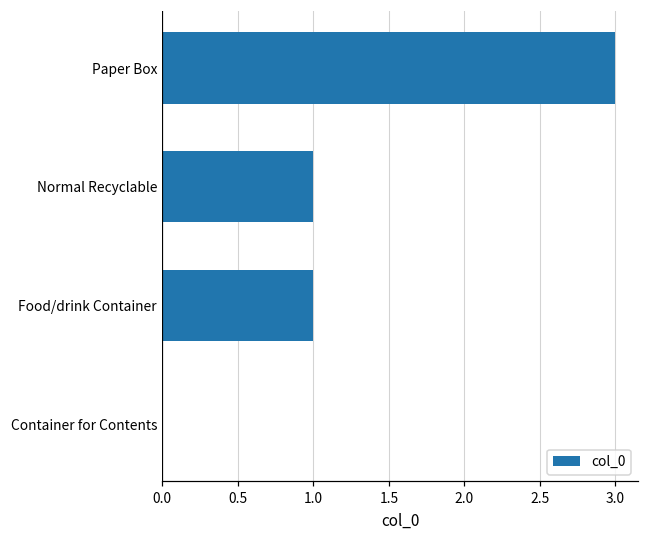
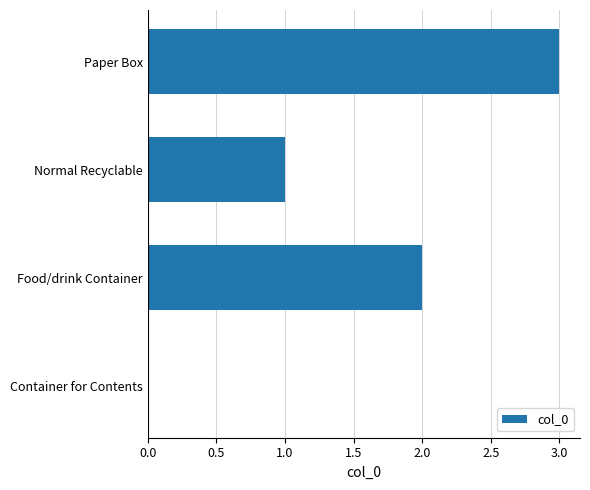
  {
    "Paper Box": 3,
    "Normal Recyclable": 1,
-   "Food/drink Container": 1,
+   "Food/drink Container": 2,
    "Container for Contents": 0
  }
